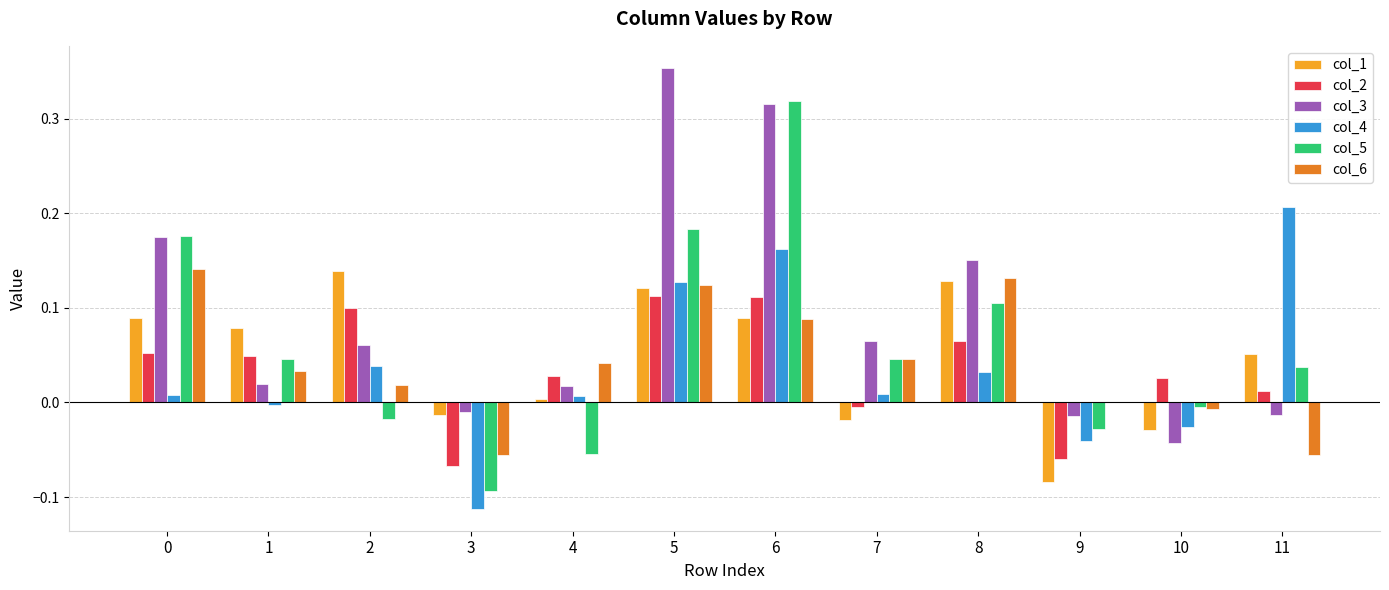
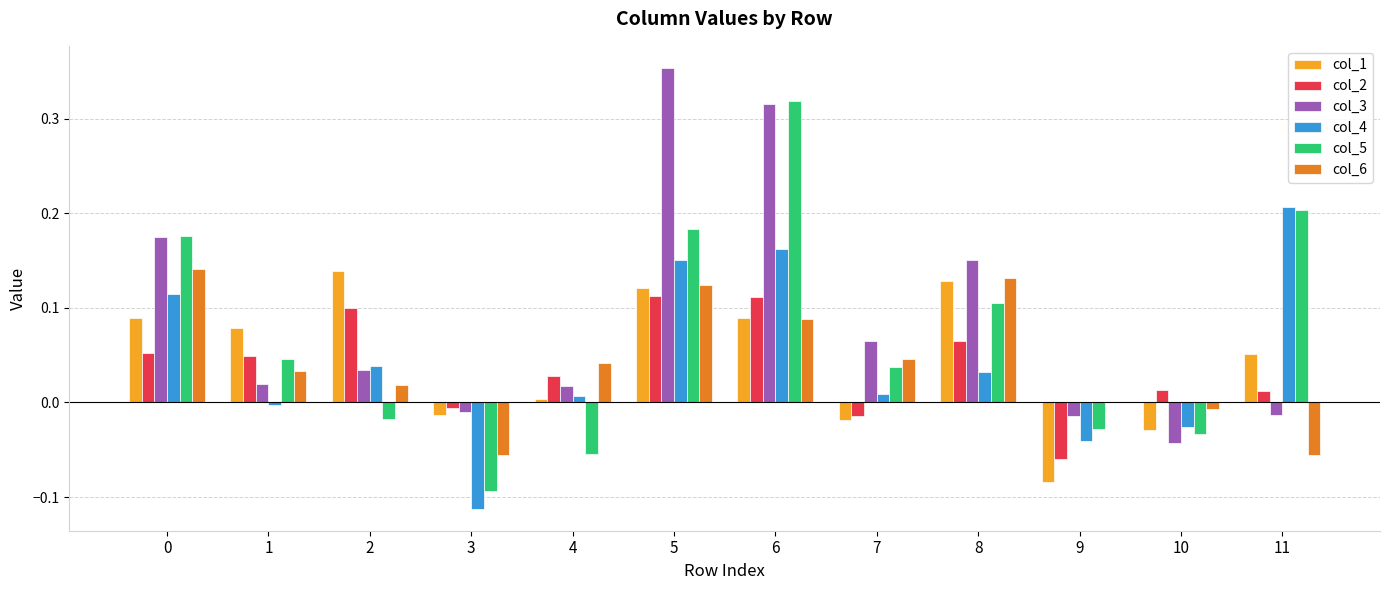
  {
    "col_2": {
      "0": 0.05,
      "1": 0.05,
      "2": 0.10,
-     "3": -0.07,
+     "3": -0.01,
      "4": 0.03,
      "5": 0.11,
      "6": 0.11,
-     "7": 0.00,
+     "7": -0.01,
      "8": 0.07,
      "9": -0.06,
-     "10": 0.03,
+     "10": 0.01,
      "11": 0.01
    },
    "col_3": {
      "0": 0.17,
      "1": 0.02,
-     "2": 0.06,
+     "2": 0.03,
      "3": -0.01,
      "4": 0.02,
      "5": 0.35,
      "6": 0.32,
      "7": 0.06,
      "8": 0.15,
      "9": -0.01,
      "10": -0.04,
      "11": -0.01
    },
    "col_4": {
-     "0": 0.01,
+     "0": 0.11,
      "2": 0.04,
      "3": -0.11,
      "4": 0.01,
-     "5": 0.13,
+     "5": 0.15,
      "6": 0.16,
      "7": 0.01,
      "8": 0.03,
      "9": -0.04,
      "10": -0.03,
      "11": 0.21
    },
    "col_5": {
      "0": 0.18,
      "1": 0.05,
      "2": -0.02,
      "3": -0.09,
      "4": -0.05,
      "5": 0.18,
      "6": 0.32,
-     "7": 0.05,
+     "7": 0.04,
      "8": 0.11,
      "9": -0.03,
-     "10": -0.01,
-     "11": 0.04
+     "10": -0.03,
+     "11": 0.20
    }
  }
